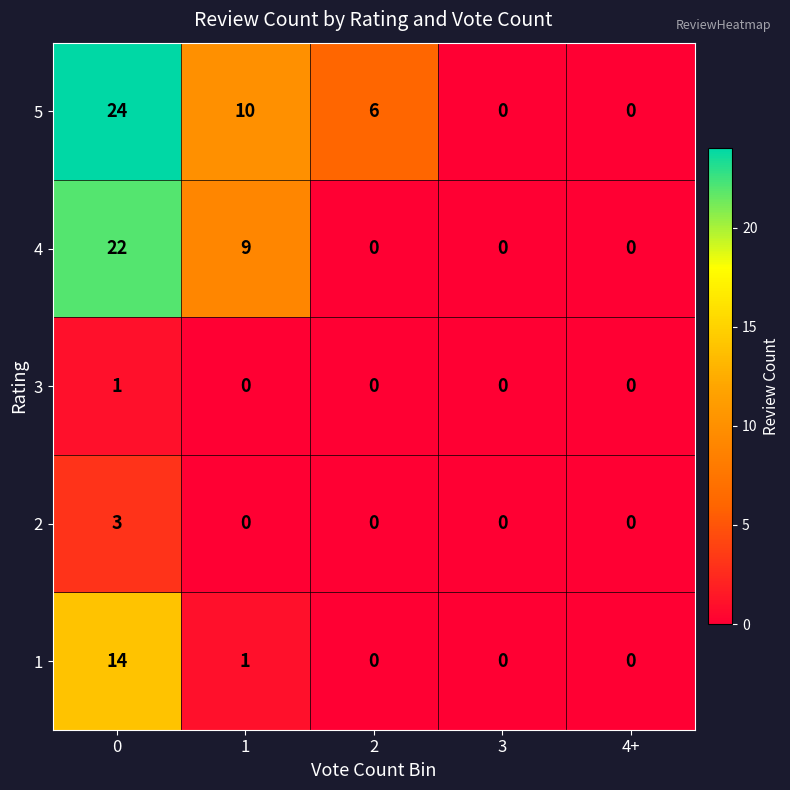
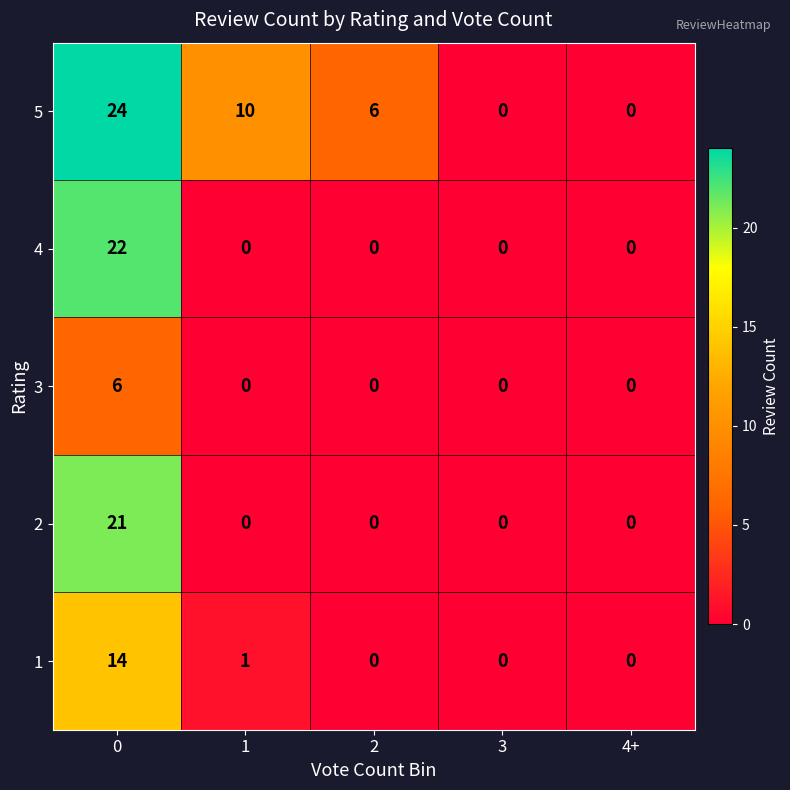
  {
    "5": {
      "0": 24,
      "1": 10,
      "2": 6,
      "3": 0,
      "4+": 0
    },
    "4": {
      "0": 22,
-     "1": 9,
+     "1": 0,
      "2": 0,
      "3": 0,
      "4+": 0
    },
    "3": {
-     "0": 1,
+     "0": 6,
      "1": 0,
      "2": 0,
      "3": 0,
      "4+": 0
    },
    "2": {
-     "0": 3,
+     "0": 21,
      "1": 0,
      "2": 0,
      "3": 0,
      "4+": 0
    },
    "1": {
      "0": 14,
      "1": 1,
      "2": 0,
      "3": 0,
      "4+": 0
    }
  }
